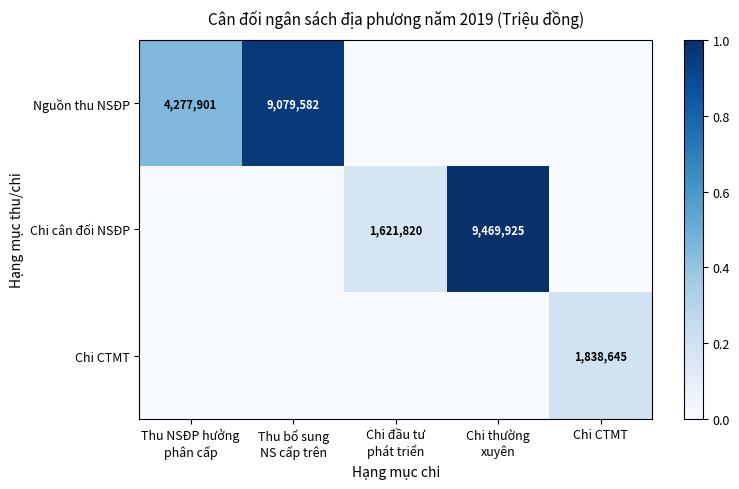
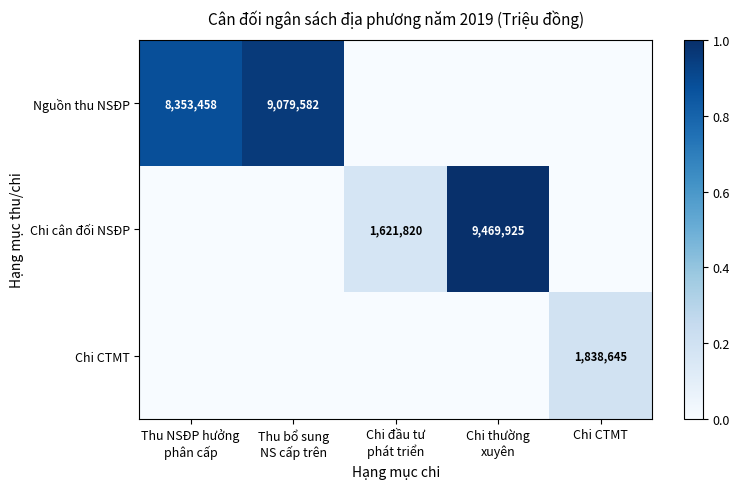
  {
    "Nguồn thu NSĐP": {
-     "Thu NSĐP hưởng phân cấp": "4,277,901",
+     "Thu NSĐP hưởng phân cấp": "8,353,458",
      "Thu bổ sung NS cấp trên": "9,079,582"
    },
    "Chi cân đối NSĐP": {
      "Chi đầu tư phát triển": "1,621,820",
      "Chi thường xuyên": "9,469,925"
    },
    "Chi CTMT": {
      "Chi CTMT": "1,838,645"
    }
  }
